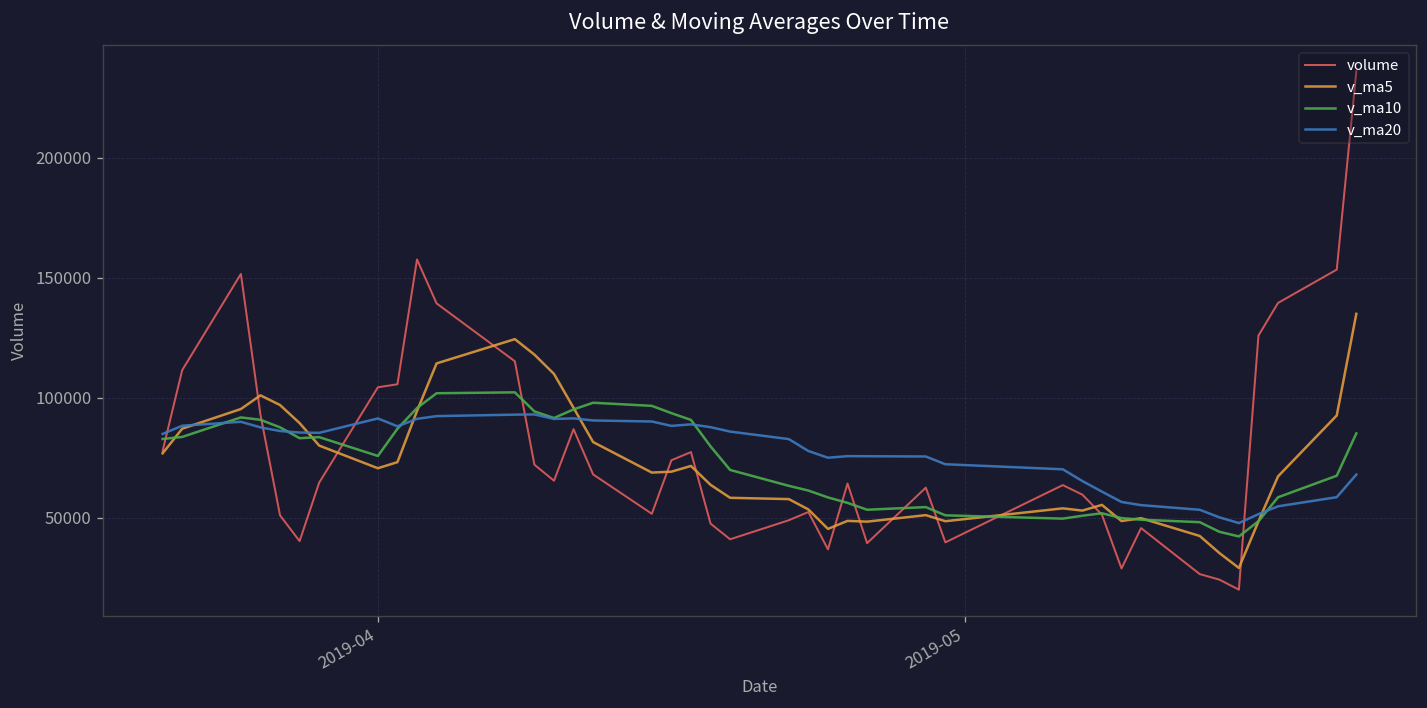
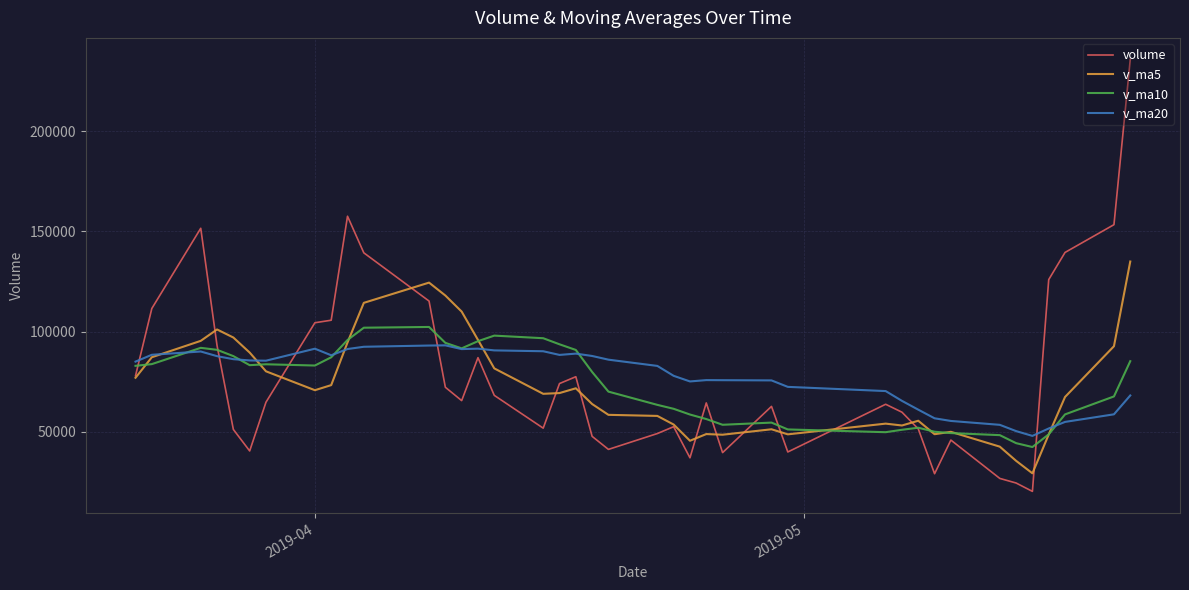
  {
    "volume": {
      "2019-04": 104000
    },
    "v_ma5": {
      "2019-04": 71000
    },
    "v_ma10": {
-     "2019-04": 76000
+     "2019-04": 83000
    },
    "v_ma20": {
      "2019-04": 91000
    }
  }
